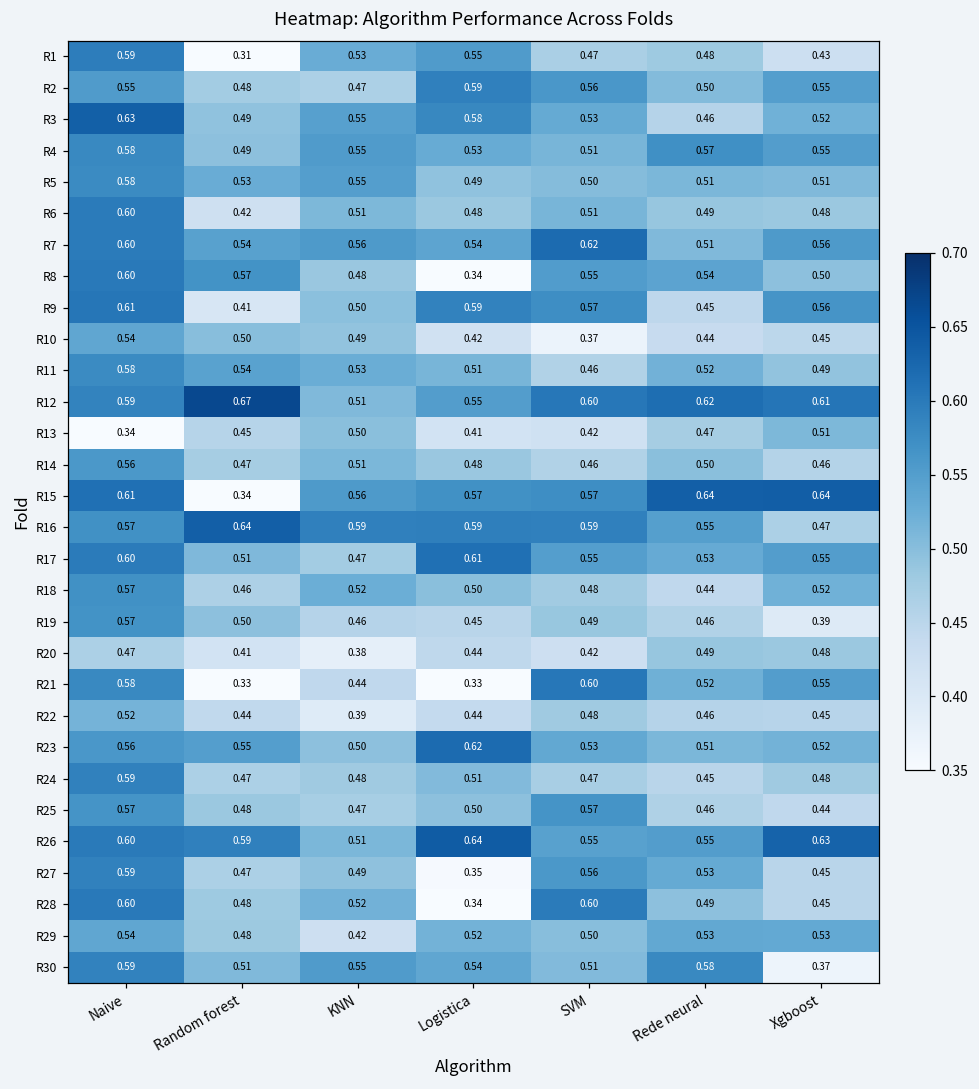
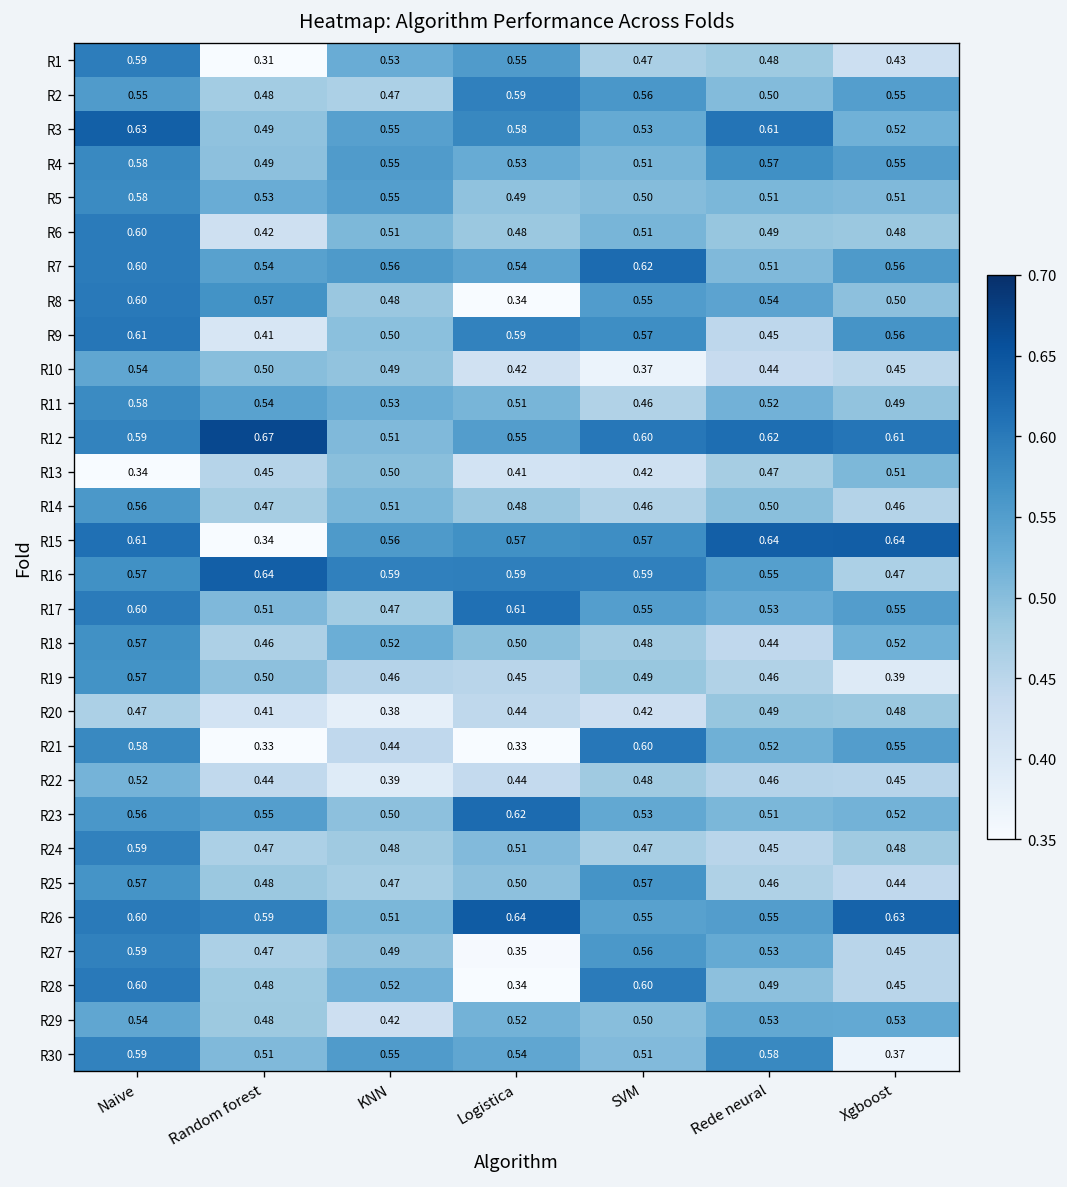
  {
    "R3": {
      "Naive": 0.63,
      "Random forest": 0.49,
      "KNN": 0.55,
      "Logistica": 0.58,
      "SVM": 0.53,
-     "Rede neural": 0.46,
+     "Rede neural": 0.61,
      "Xgboost": 0.52
    }
  }
